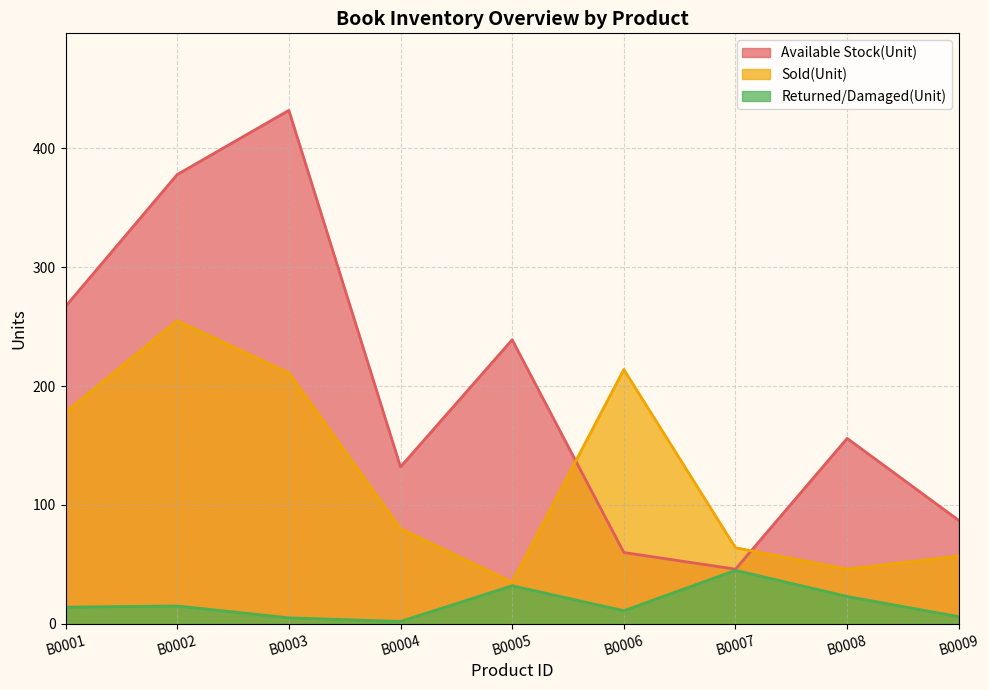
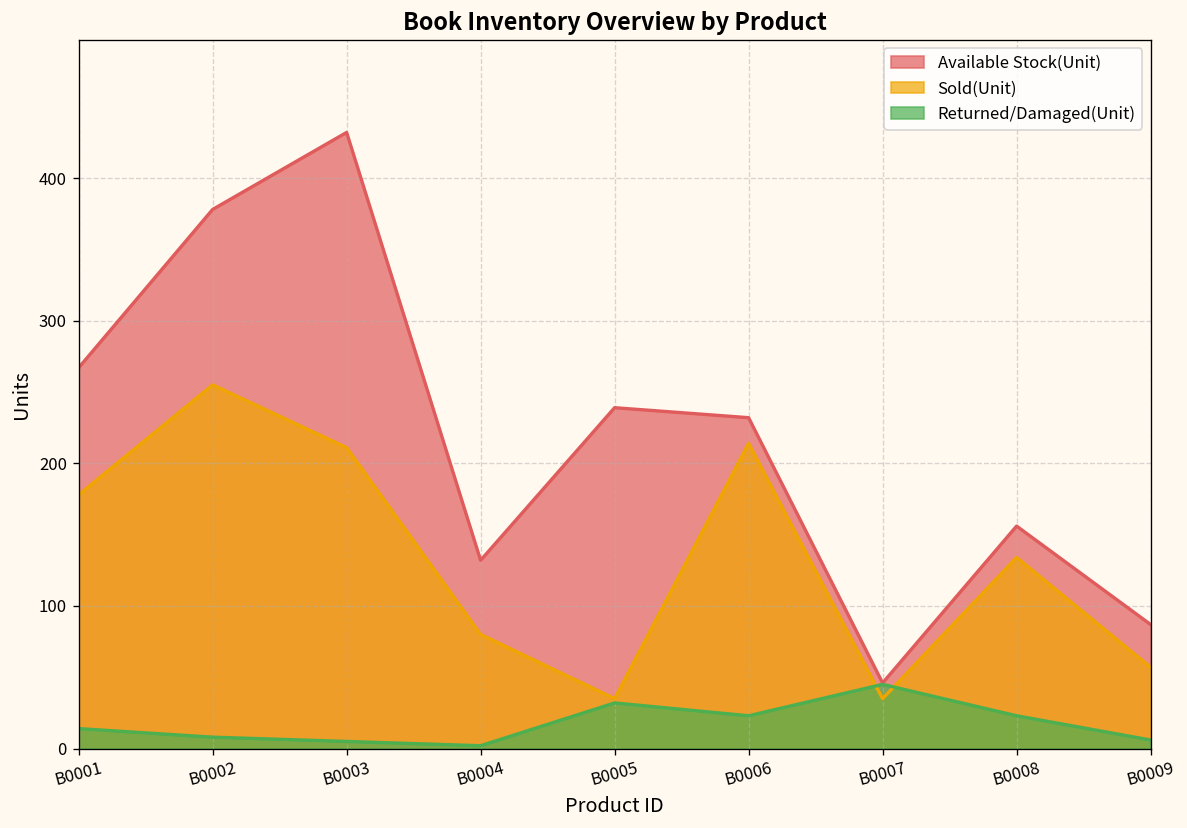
  {
    "Available Stock(Unit)": {
      "B0001": 267,
      "B0002": 378,
      "B0003": 432,
      "B0004": 132,
      "B0005": 239,
-     "B0006": 60,
+     "B0006": 232,
      "B0008": 156,
      "B0009": 87
    },
    "Sold(Unit)": {
      "B0001": 178,
      "B0002": 255,
      "B0003": 211,
      "B0004": 80,
      "B0005": 35,
      "B0006": 214,
-     "B0007": 64,
-     "B0008": 46,
+     "B0007": 35,
+     "B0008": 134,
      "B0009": 57
    },
    "Returned/Damaged(Unit)": {
      "B0001": 14,
-     "B0002": 15,
+     "B0002": 8,
      "B0003": 5,
      "B0004": 2,
      "B0005": 32,
-     "B0006": 11,
+     "B0006": 23,
      "B0008": 23,
      "B0009": 6
    }
  }
